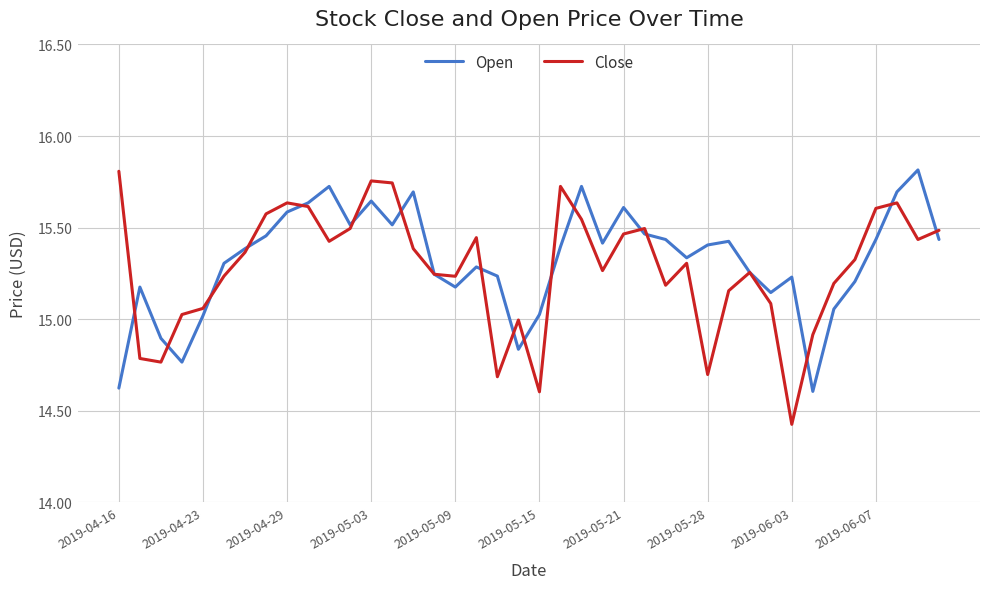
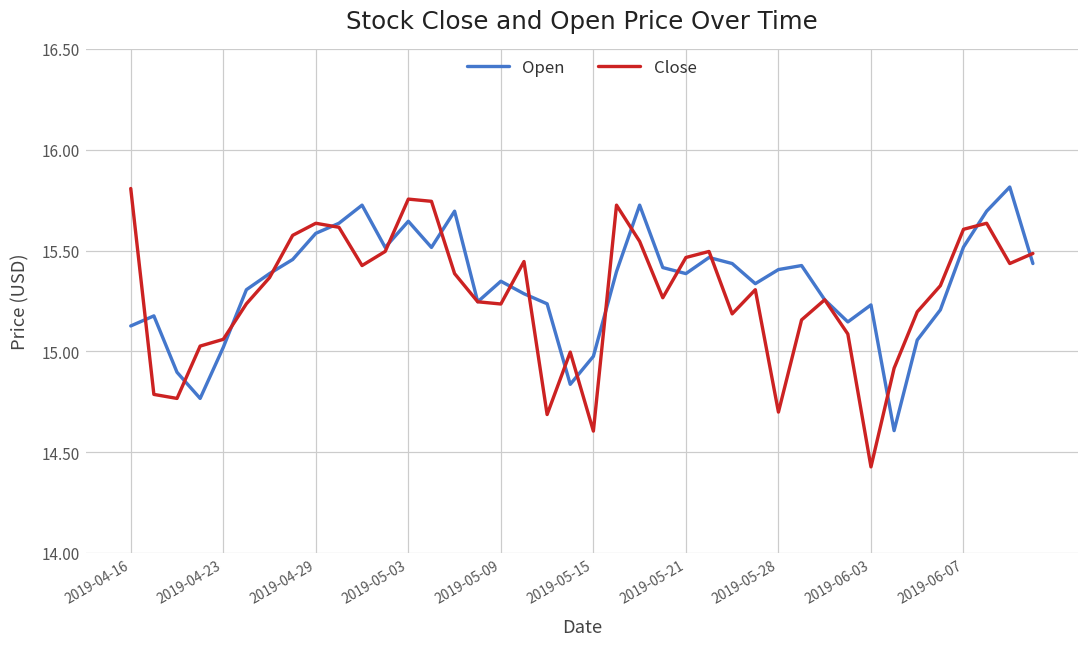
  {
    "Open": {
-     "2019-04-16": 14.62,
+     "2019-04-16": 15.13,
      "2019-04-23": 15.02,
      "2019-04-29": 15.59,
      "2019-05-03": 15.65,
-     "2019-05-09": 15.18,
-     "2019-05-15": 15.03,
-     "2019-05-21": 15.61,
+     "2019-05-09": 15.35,
+     "2019-05-15": 14.97,
+     "2019-05-21": 15.39,
      "2019-05-28": 15.41,
      "2019-06-03": 15.23,
-     "2019-06-07": 15.44
+     "2019-06-07": 15.52
    },
    "Close": {
      "2019-04-16": 15.81,
      "2019-04-23": 15.06,
      "2019-04-29": 15.64,
      "2019-05-03": 15.76,
      "2019-05-09": 15.23,
      "2019-05-15": 14.60,
      "2019-05-21": 15.47,
      "2019-05-28": 14.70,
      "2019-06-03": 14.43,
      "2019-06-07": 15.61
    }
  }
